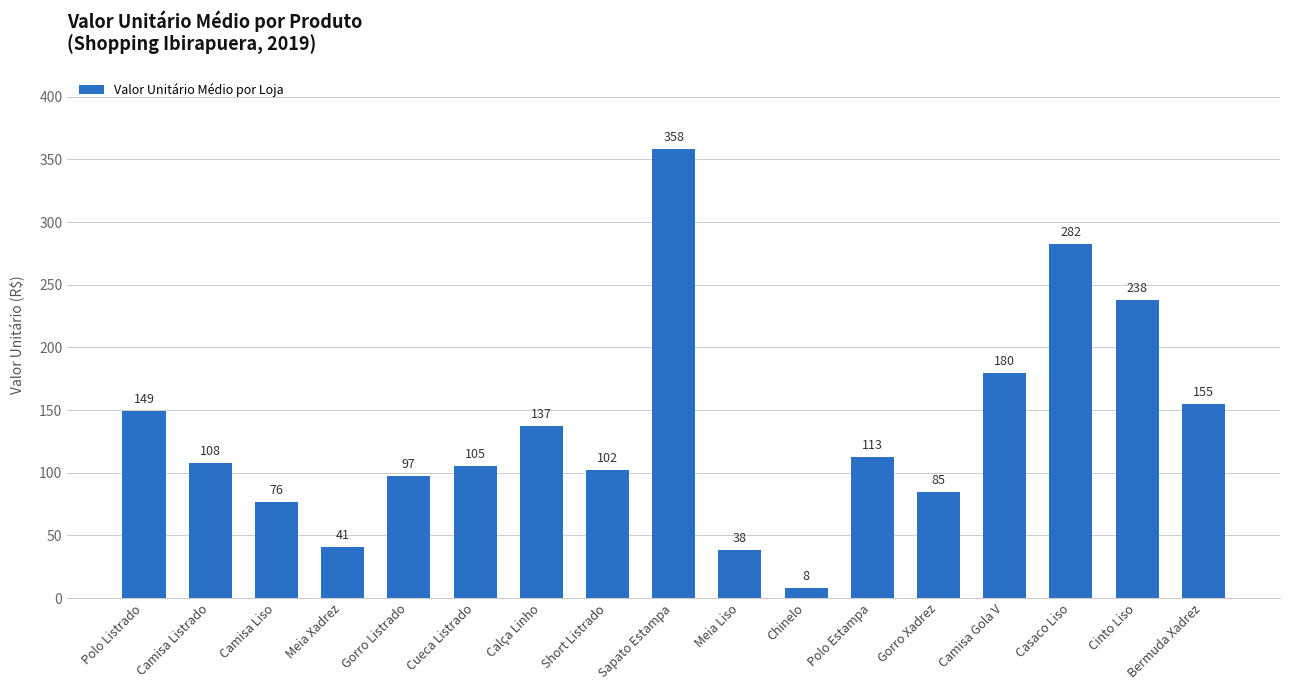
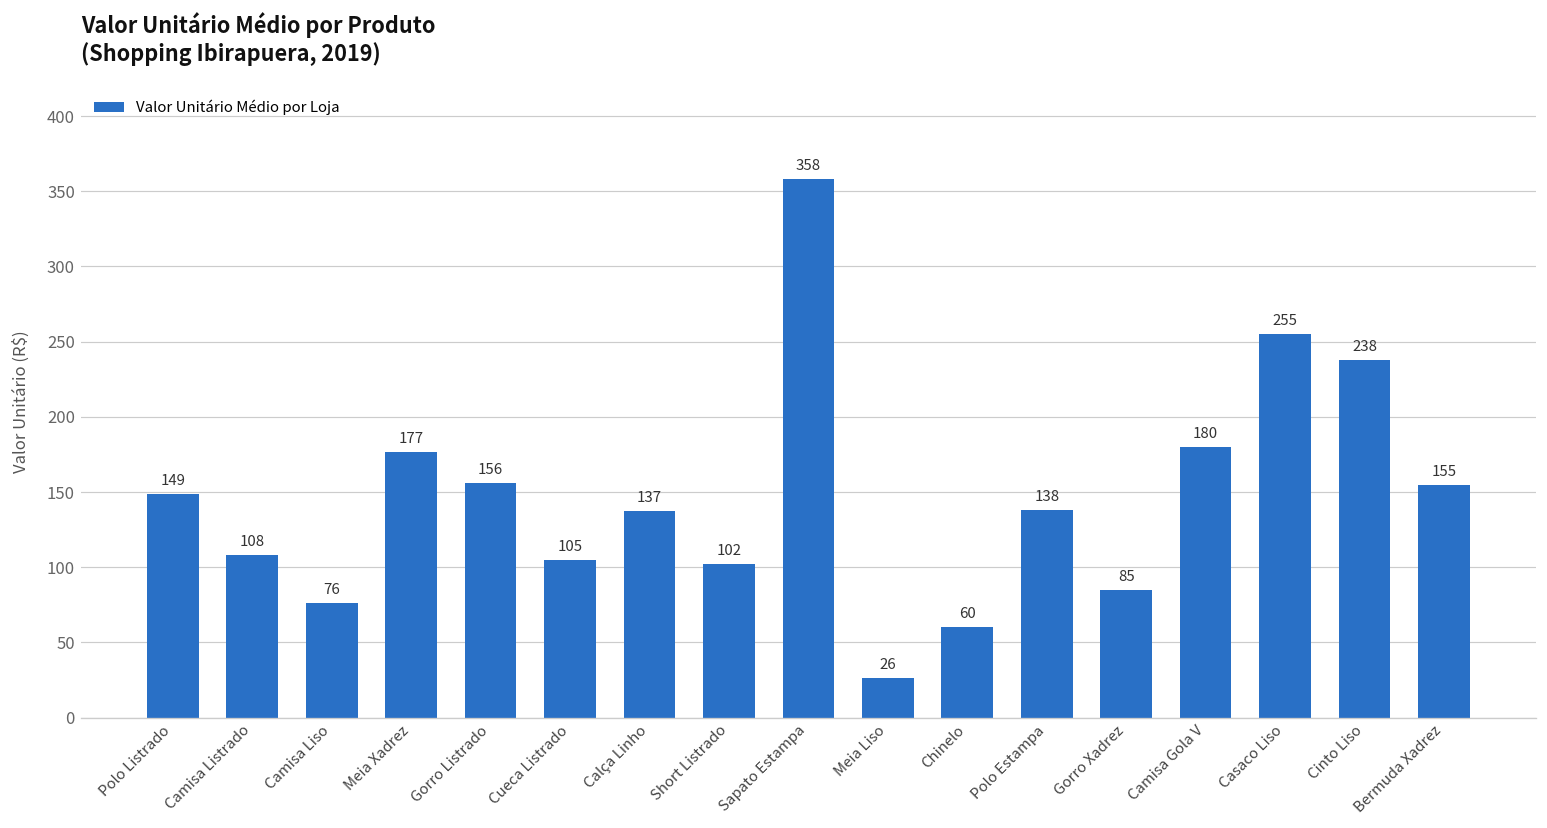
  {
    "Polo Listrado": 149,
    "Camisa Listrado": 108,
    "Camisa Liso": 76,
-   "Meia Xadrez": 41,
-   "Gorro Listrado": 97,
+   "Meia Xadrez": 177,
+   "Gorro Listrado": 156,
    "Cueca Listrado": 105,
    "Calça Linho": 137,
    "Short Listrado": 102,
    "Sapato Estampa": 358,
-   "Meia Liso": 38,
-   "Chinelo": 8,
-   "Polo Estampa": 113,
+   "Meia Liso": 26,
+   "Chinelo": 60,
+   "Polo Estampa": 138,
    "Gorro Xadrez": 85,
    "Camisa Gola V": 180,
-   "Casaco Liso": 282,
+   "Casaco Liso": 255,
    "Cinto Liso": 238,
    "Bermuda Xadrez": 155
  }
